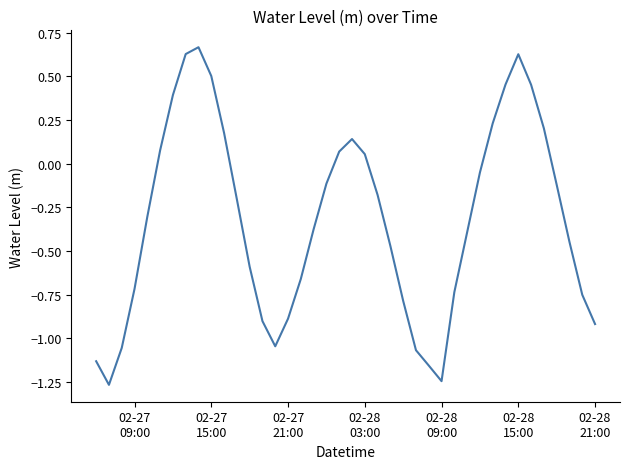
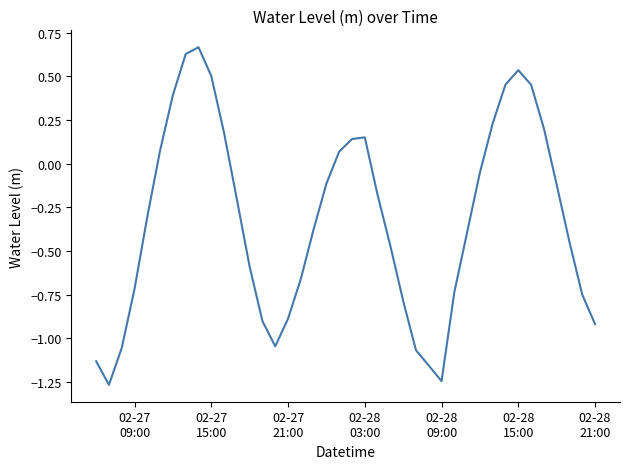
  {
    "02-27 09:00": -0.72,
    "02-27 15:00": 0.50,
    "02-27 21:00": -0.89,
-   "02-28 03:00": 0.06,
+   "02-28 03:00": 0.15,
    "02-28 09:00": -1.24,
-   "02-28 15:00": 0.63,
+   "02-28 15:00": 0.54,
    "02-28 21:00": -0.92
  }
